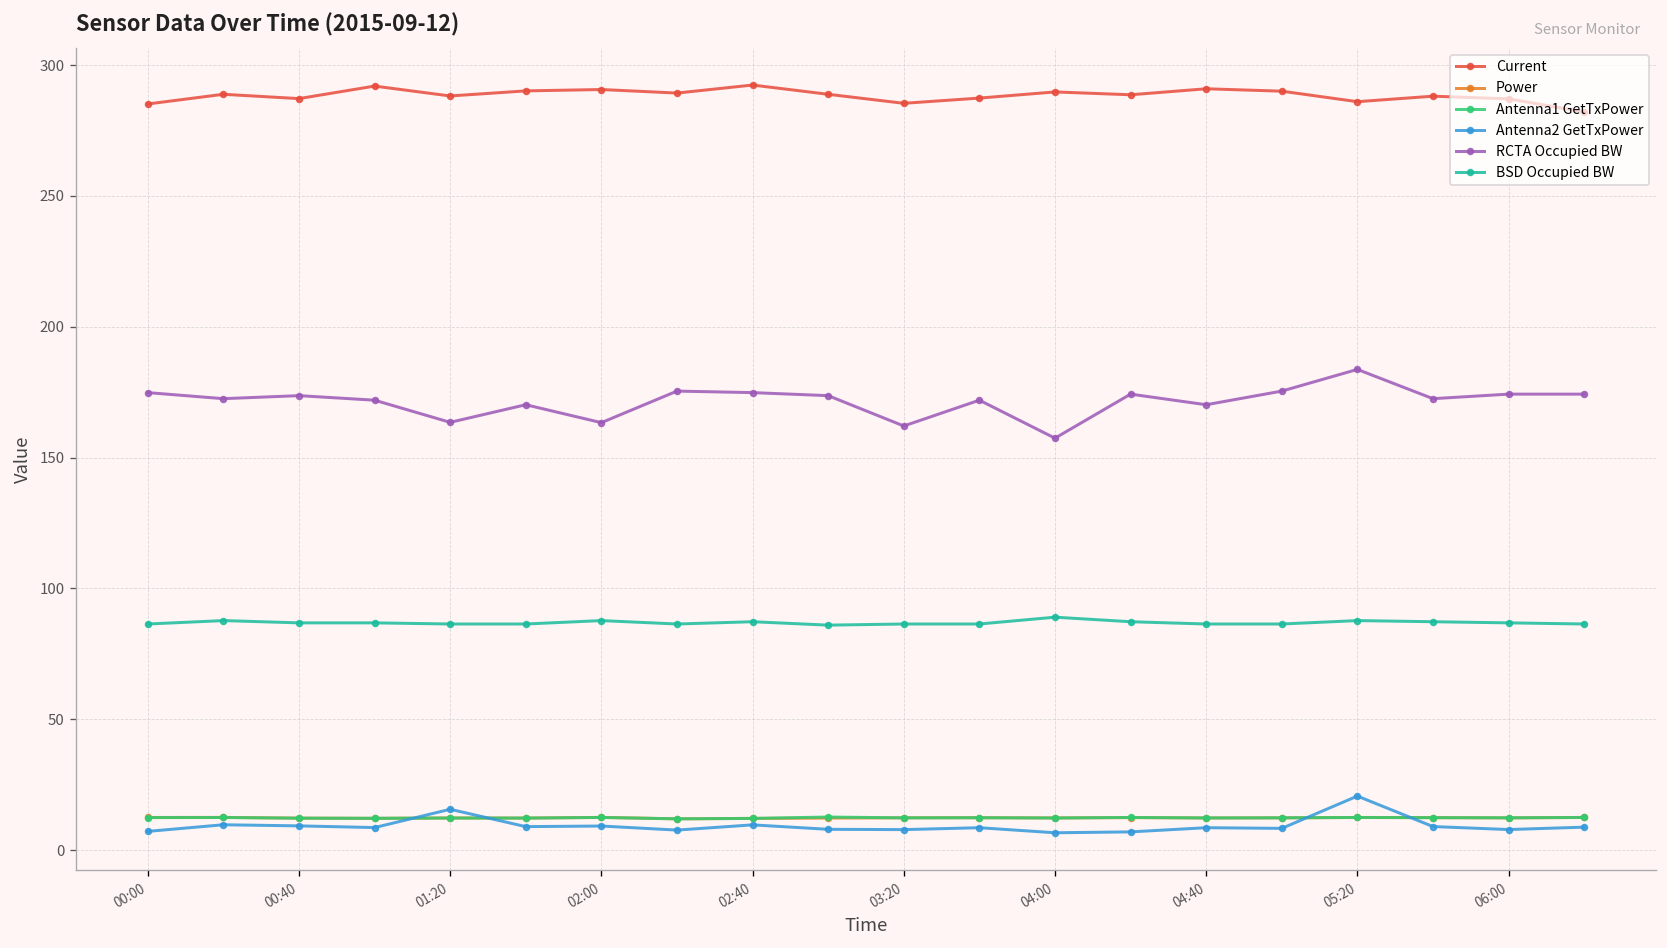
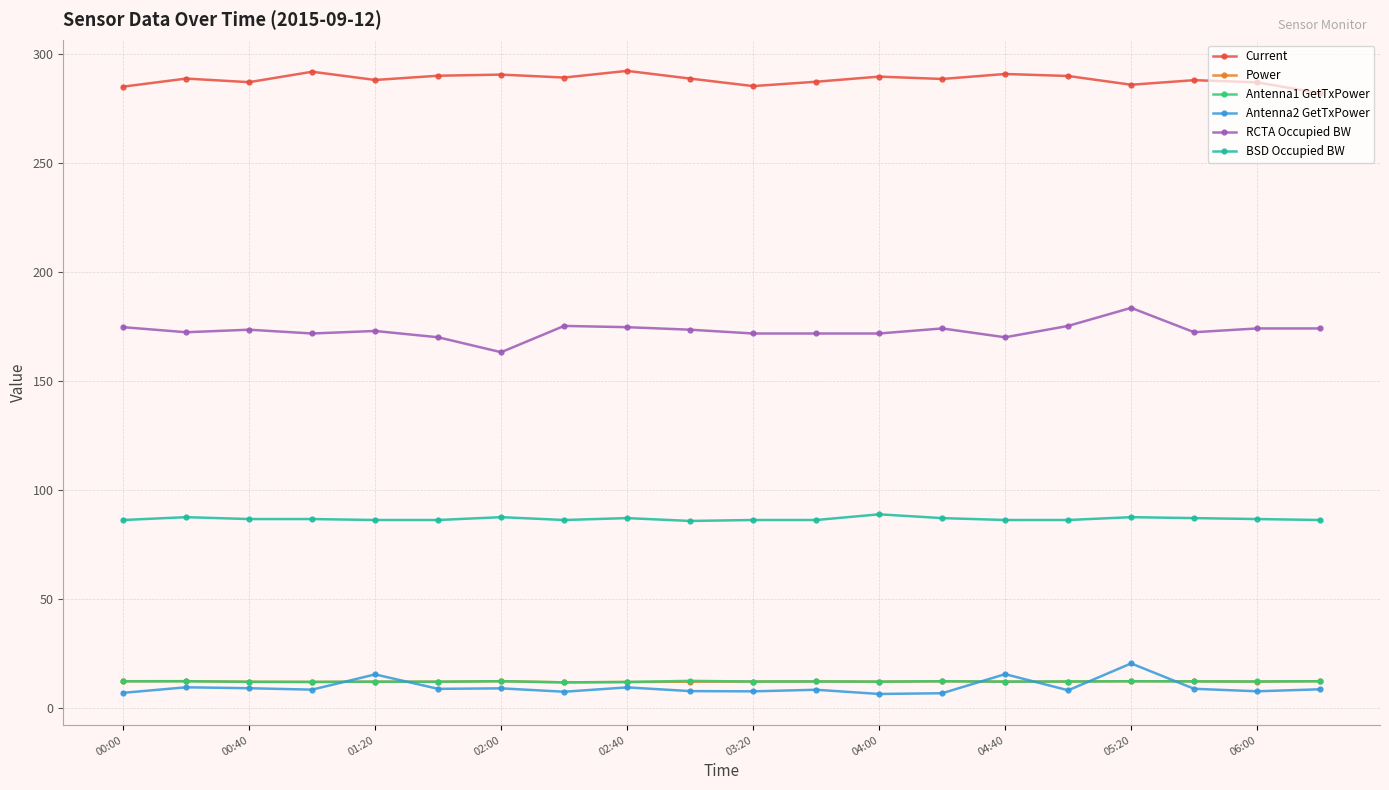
  {
    "Antenna2 GetTxPower": {
      "00:00": 7,
      "00:40": 9,
      "01:20": 16,
      "02:00": 9,
      "02:40": 10,
      "03:20": 8,
      "04:00": 7,
-     "04:40": 9,
+     "04:40": 16,
      "05:20": 21,
      "06:00": 8
    },
    "RCTA Occupied BW": {
      "00:00": 175,
      "00:40": 174,
-     "01:20": 163,
+     "01:20": 173,
      "02:00": 163,
      "02:40": 175,
-     "03:20": 162,
-     "04:00": 157,
+     "03:20": 172,
+     "04:00": 172,
      "04:40": 170,
      "05:20": 184,
      "06:00": 174
    }
  }
